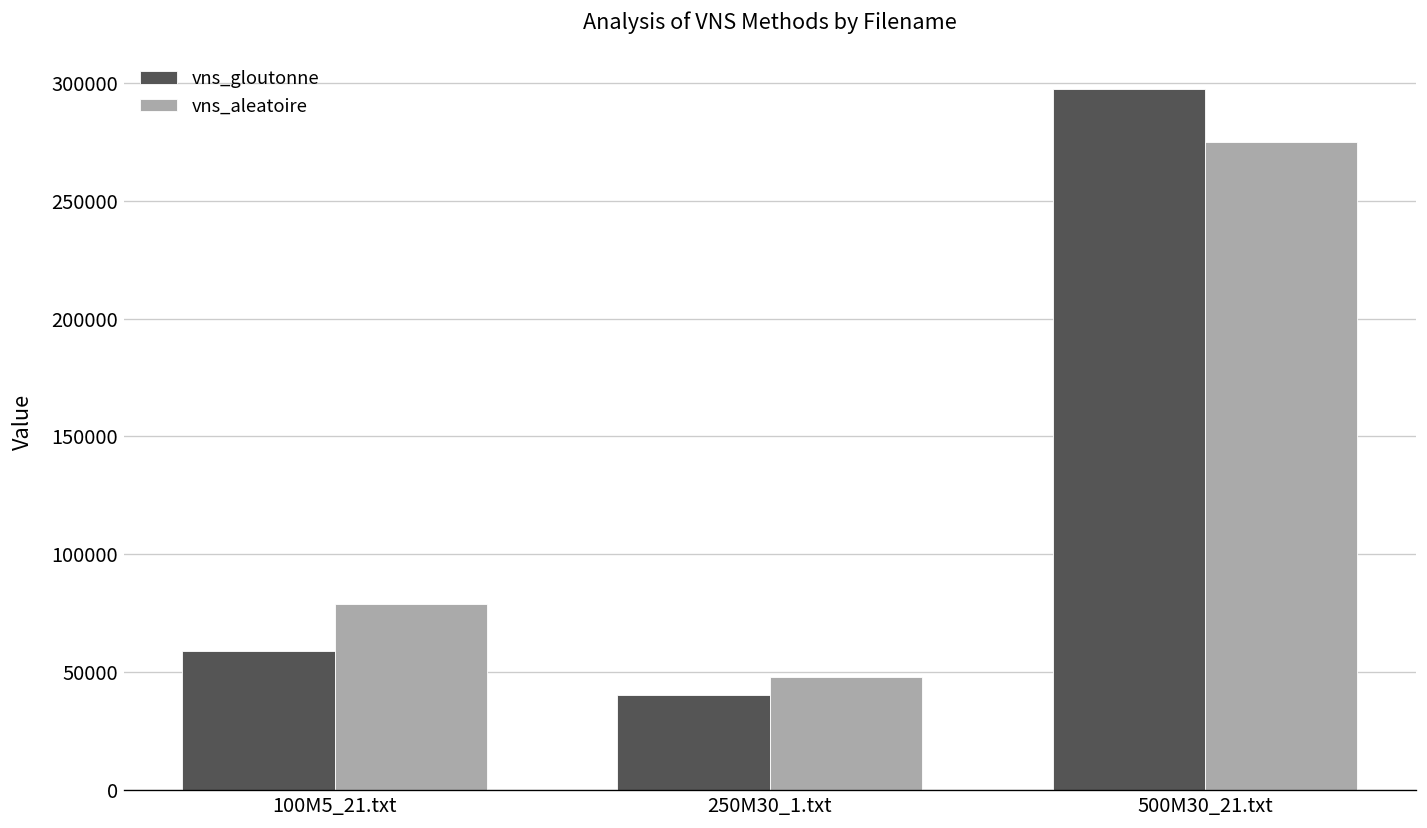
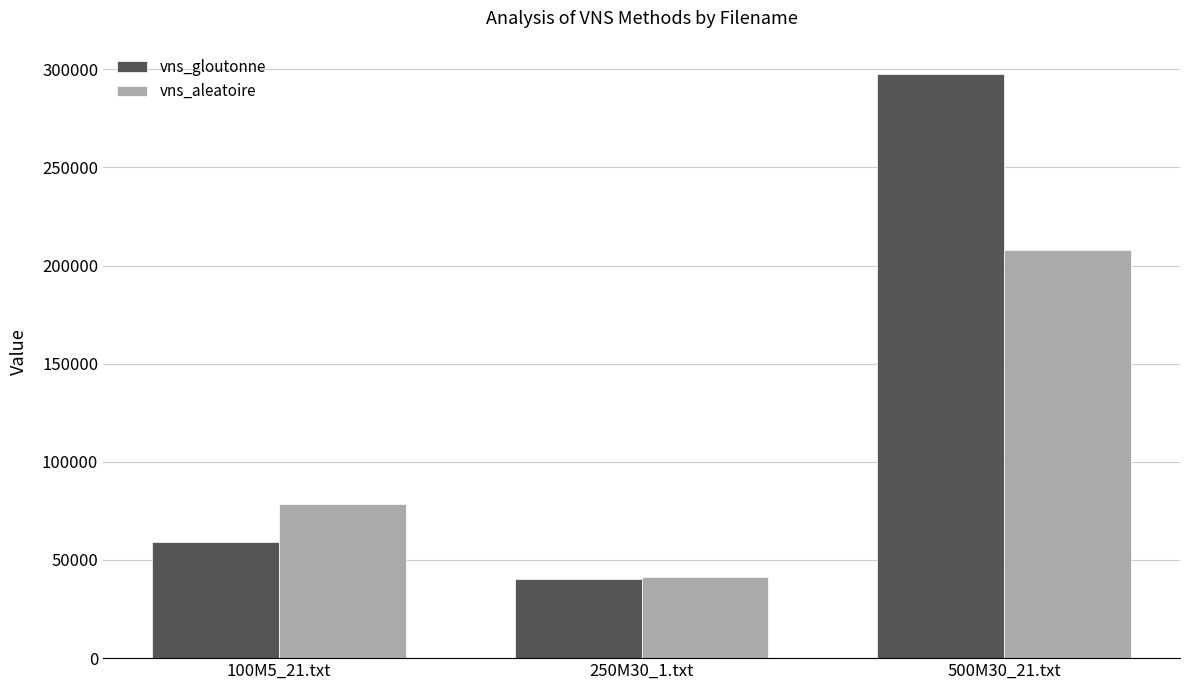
  {
    "vns_gloutonne": {
      "100M5_21.txt": 59000,
      "250M30_1.txt": 40000,
      "500M30_21.txt": 298000
    },
    "vns_aleatoire": {
      "100M5_21.txt": 79000,
-     "250M30_1.txt": 48000,
-     "500M30_21.txt": 275000
+     "250M30_1.txt": 41000,
+     "500M30_21.txt": 208000
    }
  }
